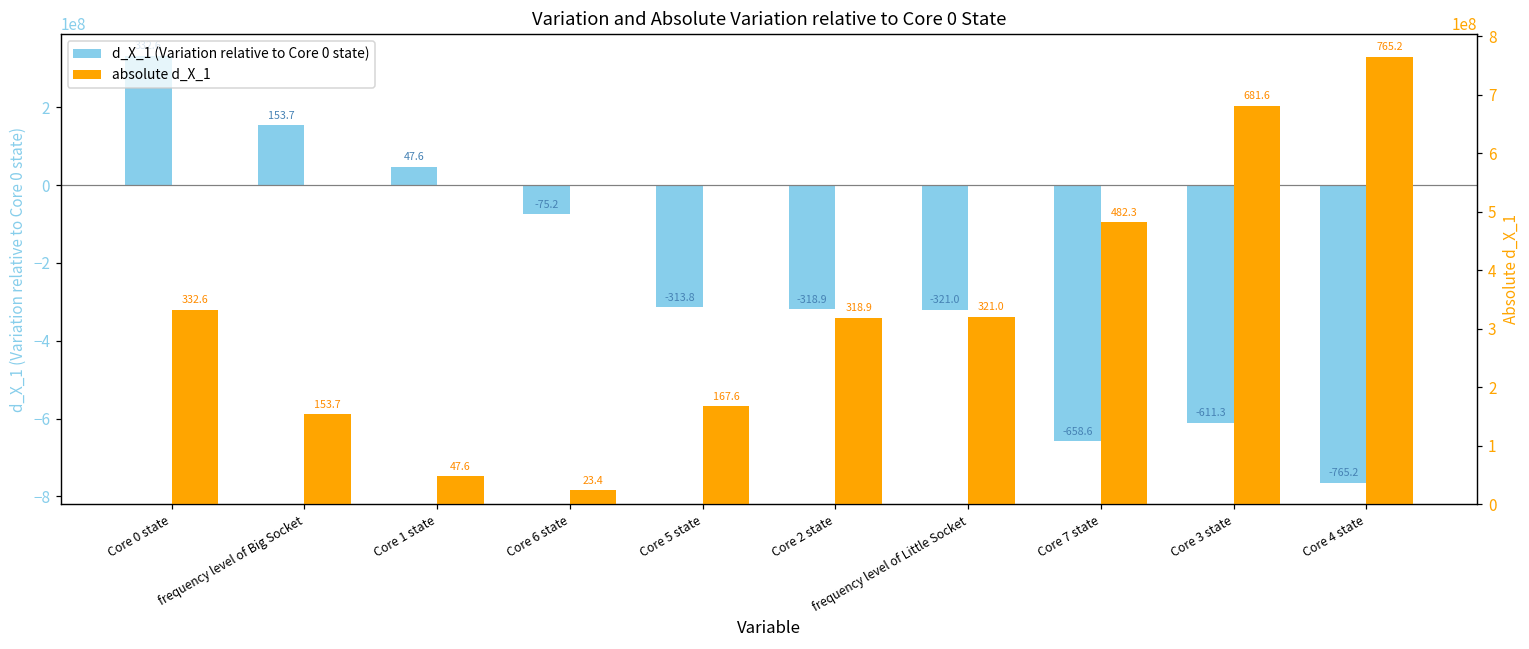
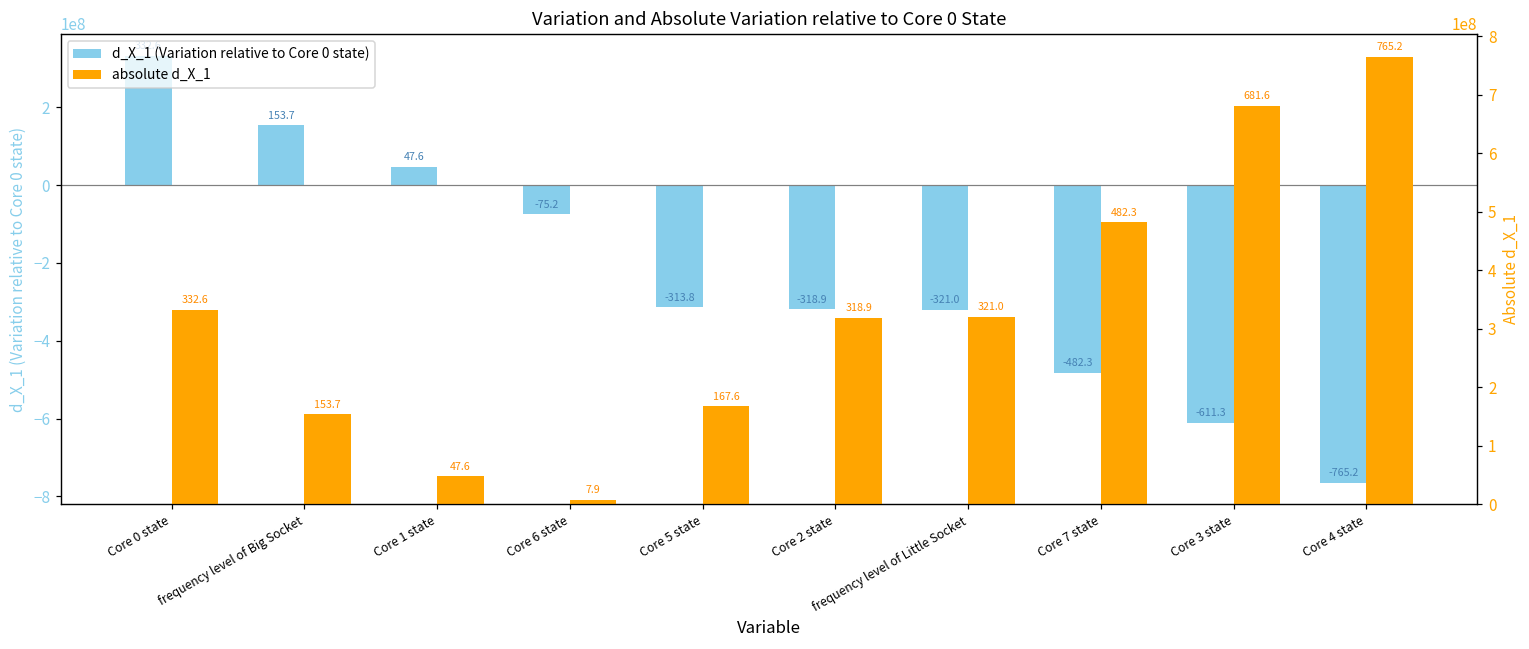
  {
    "d_X_1 (Variation relative to Core 0 state)": {
-     "Core 7 state": -658.6
+     "Core 7 state": -482.3
    },
    "absolute d_X_1": {
-     "Core 6 state": 23.4
+     "Core 6 state": 7.9
    }
  }
